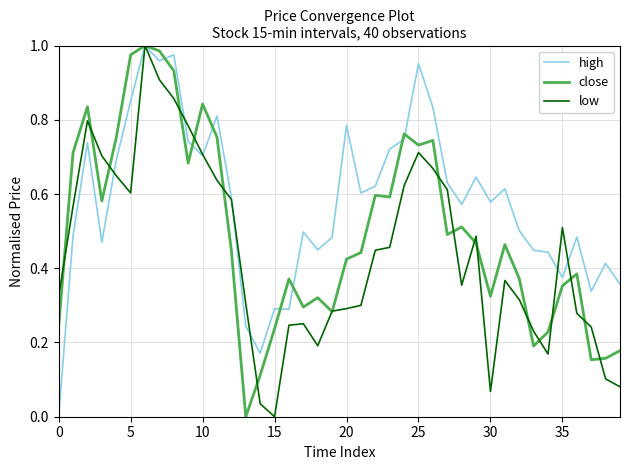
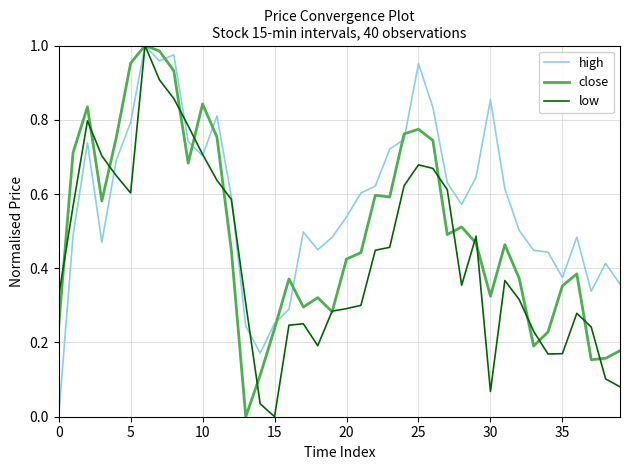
  {
    "high": {
      "0": 0.00,
-     "5": 0.85,
-     "15": 0.29,
-     "20": 0.78,
+     "5": 0.79,
+     "15": 0.25,
+     "20": 0.54,
      "25": 0.95,
-     "30": 0.58,
+     "30": 0.85,
      "35": 0.37
    },
    "close": {
      "0": 0.24,
-     "5": 0.97,
+     "5": 0.95,
      "10": 0.84,
      "15": 0.24,
      "20": 0.42,
-     "25": 0.73,
+     "25": 0.77,
      "30": 0.32,
      "35": 0.35
    },
    "low": {
      "0": 0.32,
      "5": 0.60,
      "15": 0.00,
      "20": 0.29,
-     "25": 0.71,
+     "25": 0.68,
      "30": 0.07,
-     "35": 0.51
+     "35": 0.17
    }
  }
